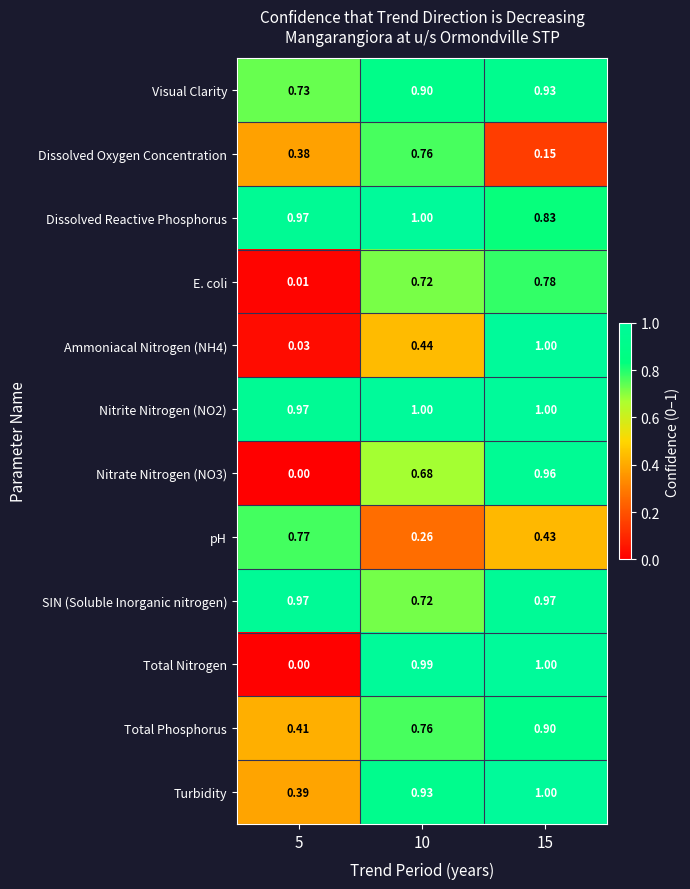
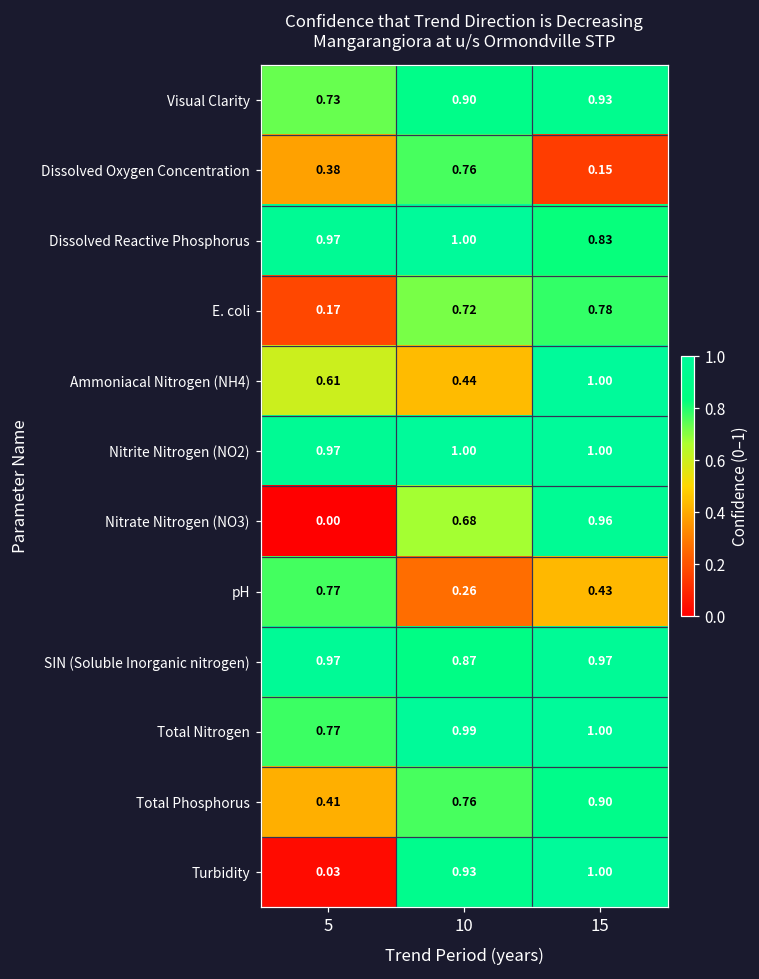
  {
    "Visual Clarity": {
      "5": 0.73,
      "10": 0.90,
      "15": 0.93
    },
    "Dissolved Oxygen Concentration": {
      "5": 0.38,
      "10": 0.76,
      "15": 0.15
    },
    "Dissolved Reactive Phosphorus": {
      "5": 0.97,
      "10": 1.00,
      "15": 0.83
    },
    "E. coli": {
-     "5": 0.01,
+     "5": 0.17,
      "10": 0.72,
      "15": 0.78
    },
    "Ammoniacal Nitrogen (NH4)": {
-     "5": 0.03,
+     "5": 0.61,
      "10": 0.44,
      "15": 1.00
    },
    "Nitrite Nitrogen (NO2)": {
      "5": 0.97,
      "10": 1.00,
      "15": 1.00
    },
    "Nitrate Nitrogen (NO3)": {
      "5": 0.00,
      "10": 0.68,
      "15": 0.96
    },
    "pH": {
      "5": 0.77,
      "10": 0.26,
      "15": 0.43
    },
    "SIN (Soluble Inorganic nitrogen)": {
      "5": 0.97,
-     "10": 0.72,
+     "10": 0.87,
      "15": 0.97
    },
    "Total Nitrogen": {
-     "5": 0.00,
+     "5": 0.77,
      "10": 0.99,
      "15": 1.00
    },
    "Total Phosphorus": {
      "5": 0.41,
      "10": 0.76,
      "15": 0.90
    },
    "Turbidity": {
-     "5": 0.39,
+     "5": 0.03,
      "10": 0.93,
      "15": 1.00
    }
  }
